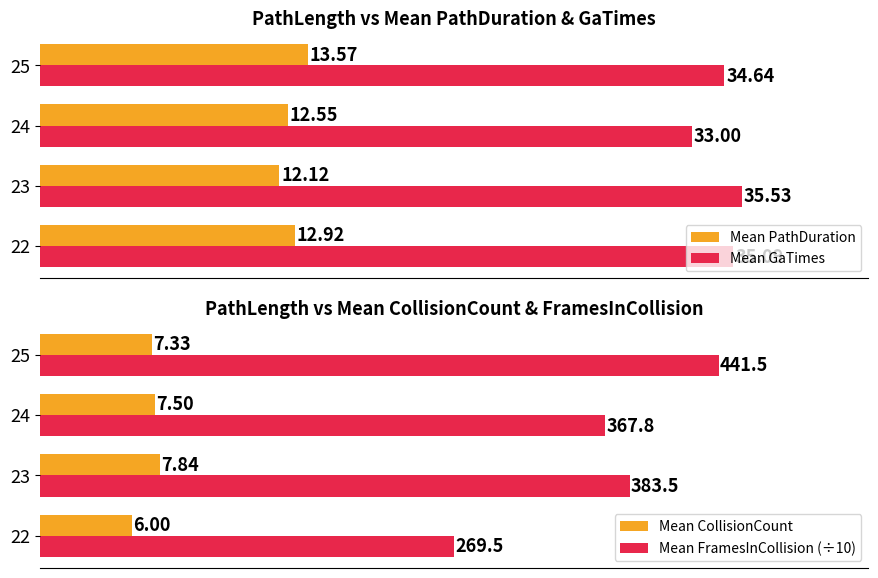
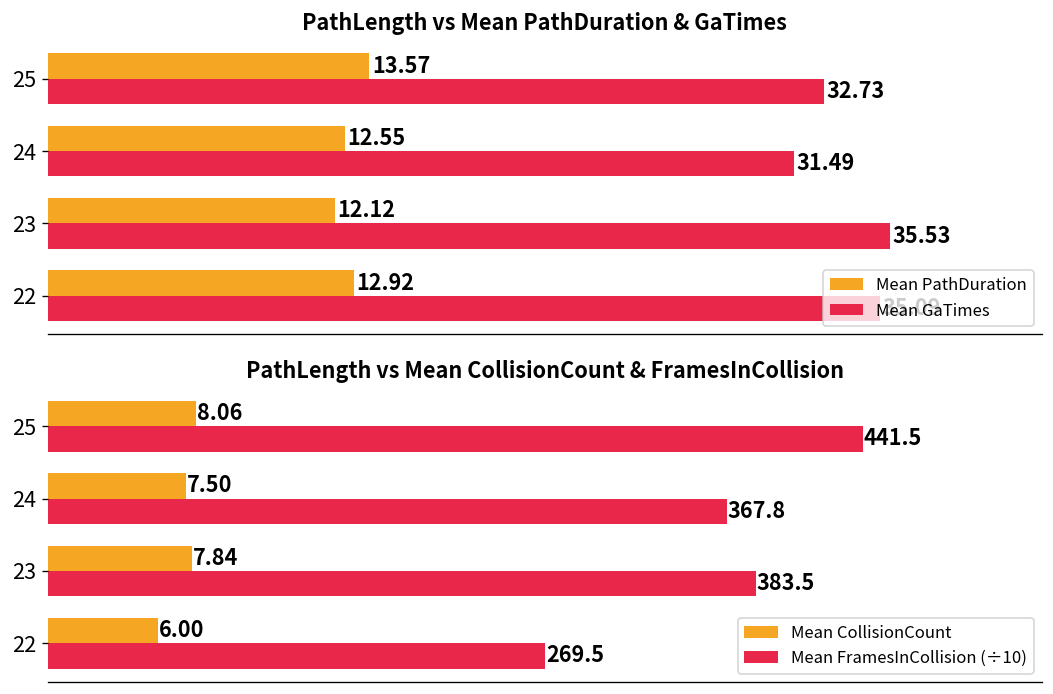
  {
    "PathLength vs Mean PathDuration & GaTimes": {
      "Mean PathDuration": {
        "25": 13.57,
        "24": 12.55,
        "23": 12.12,
        "22": 12.92
      },
      "Mean GaTimes": {
-       "25": 34.64,
-       "24": 33.00,
+       "25": 32.73,
+       "24": 31.49,
        "23": 35.53
      }
    },
    "PathLength vs Mean CollisionCount & FramesInCollision": {
      "Mean CollisionCount": {
-       "25": 7.33,
+       "25": 8.06,
        "24": 7.50,
        "23": 7.84,
        "22": 6.00
      }
    }
  }
